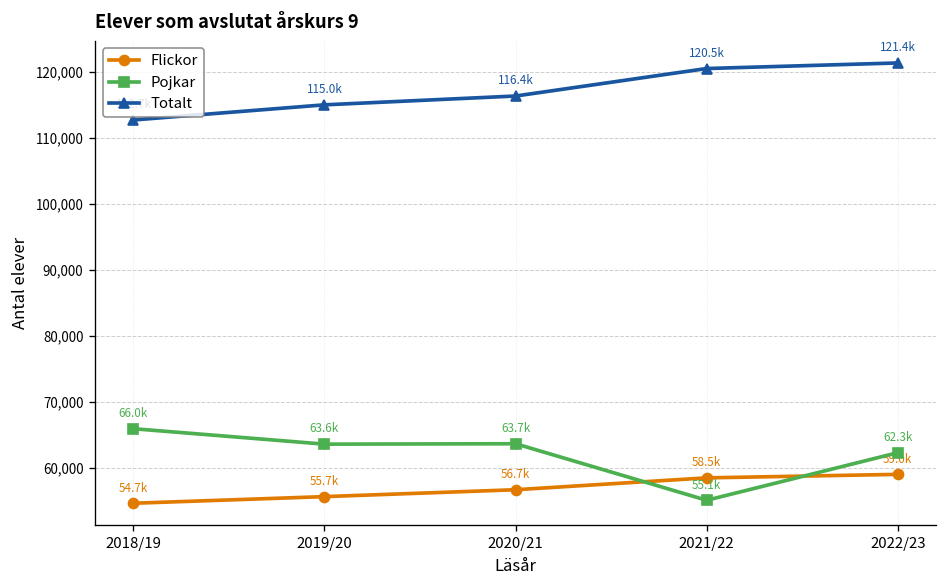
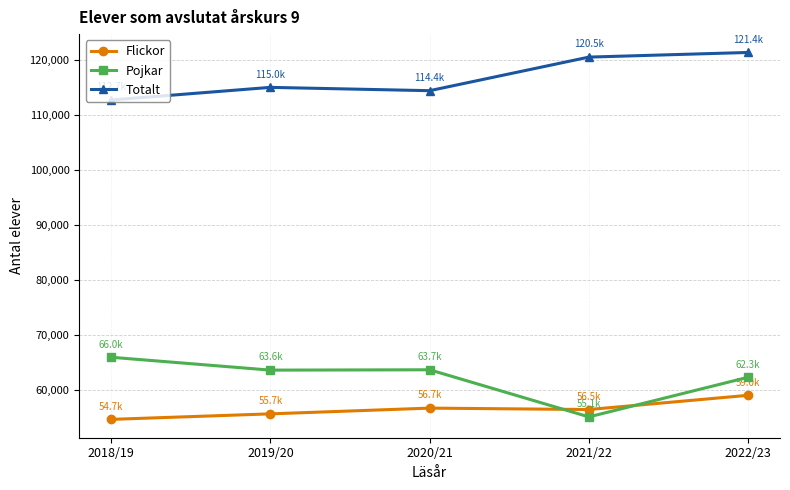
  {
    "Flickor": {
      "2018/19": "54.7k",
      "2019/20": "55.7k",
      "2020/21": "56.7k",
-     "2021/22": "58.5k"
+     "2021/22": "56.5k"
    },
    "Pojkar": {
      "2018/19": "66.0k",
      "2019/20": "63.6k",
      "2020/21": "63.7k",
      "2022/23": "62.3k"
    },
    "Totalt": {
      "2019/20": "115.0k",
-     "2020/21": "116.4k",
+     "2020/21": "114.4k",
      "2021/22": "120.5k",
      "2022/23": "121.4k"
    }
  }
